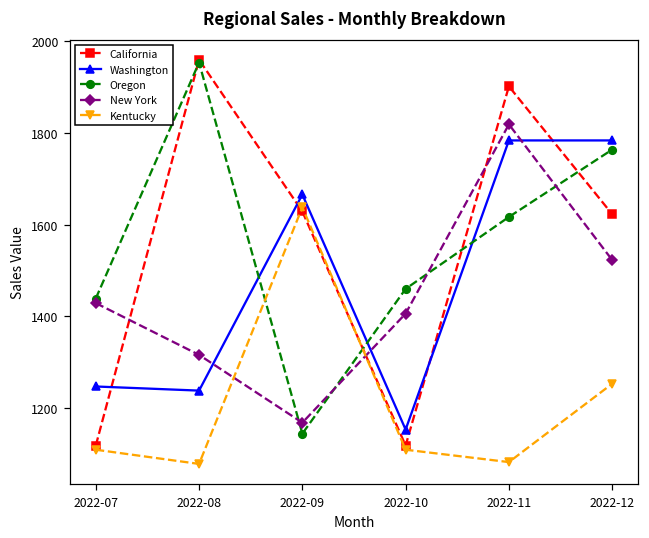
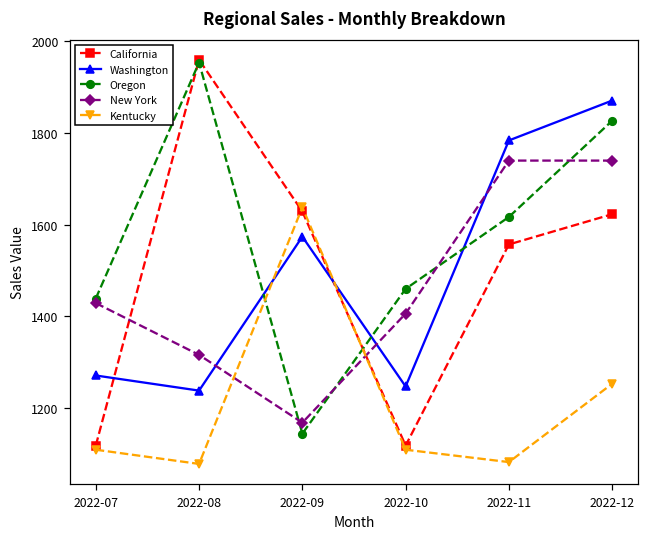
  {
    "California": {
      "2022-07": 1120,
      "2022-09": 1630,
      "2022-10": 1120,
-     "2022-11": 1900,
+     "2022-11": 1560,
      "2022-12": 1620
    },
    "Washington": {
-     "2022-07": 1250,
+     "2022-07": 1270,
      "2022-08": 1240,
-     "2022-09": 1670,
-     "2022-10": 1150,
+     "2022-09": 1570,
+     "2022-10": 1250,
      "2022-11": 1780,
-     "2022-12": 1780
+     "2022-12": 1870
    },
    "Oregon": {
      "2022-07": 1440,
      "2022-09": 1140,
      "2022-10": 1460,
      "2022-11": 1620,
-     "2022-12": 1760
+     "2022-12": 1830
    },
    "New York": {
      "2022-07": 1430,
      "2022-08": 1320,
      "2022-09": 1170,
      "2022-10": 1410,
-     "2022-11": 1820,
-     "2022-12": 1520
+     "2022-11": 1740,
+     "2022-12": 1740
    },
    "Kentucky": {
      "2022-07": 1110,
      "2022-08": 1080,
      "2022-09": 1640,
      "2022-10": 1110,
      "2022-11": 1080,
      "2022-12": 1250
    }
  }
